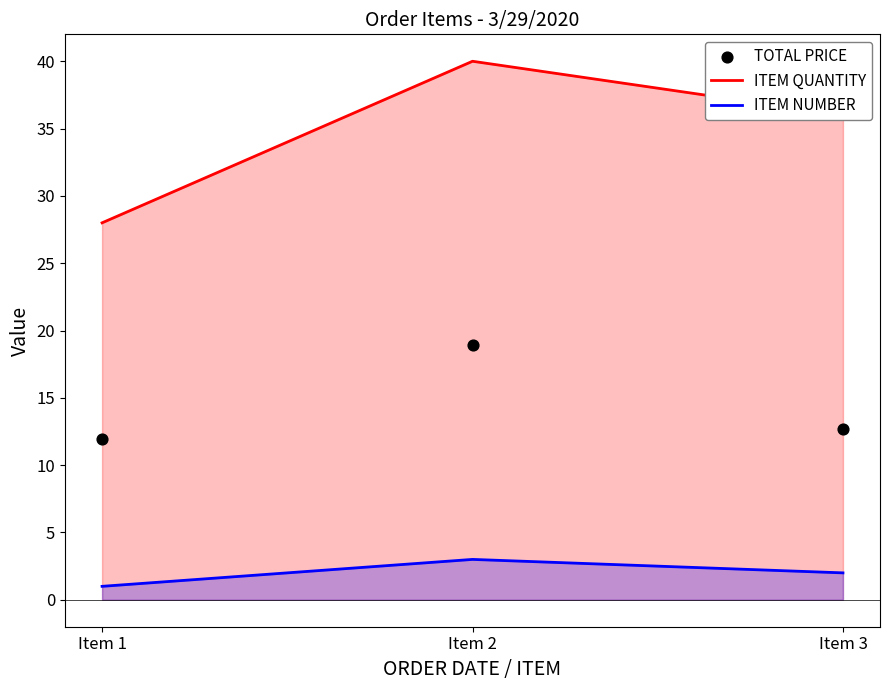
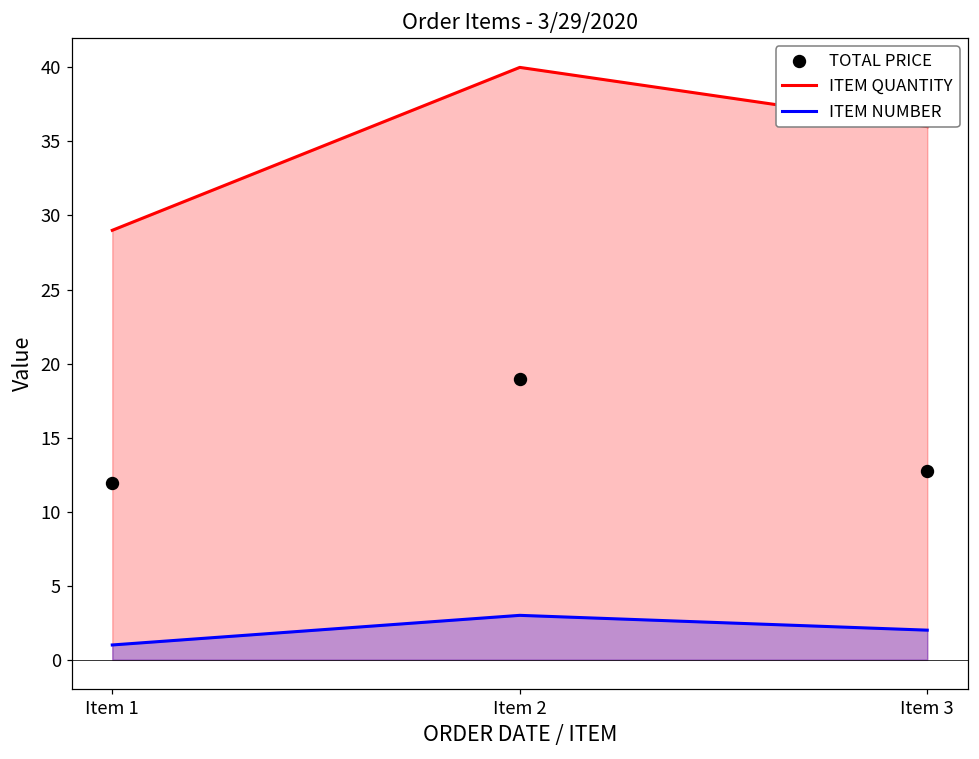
  {
    "ITEM QUANTITY": {
-     "Item 1": 28,
+     "Item 1": 29,
      "Item 2": 40
    },
    "ITEM NUMBER": {
      "Item 1": 1,
      "Item 2": 3,
      "Item 3": 2
    }
  }
